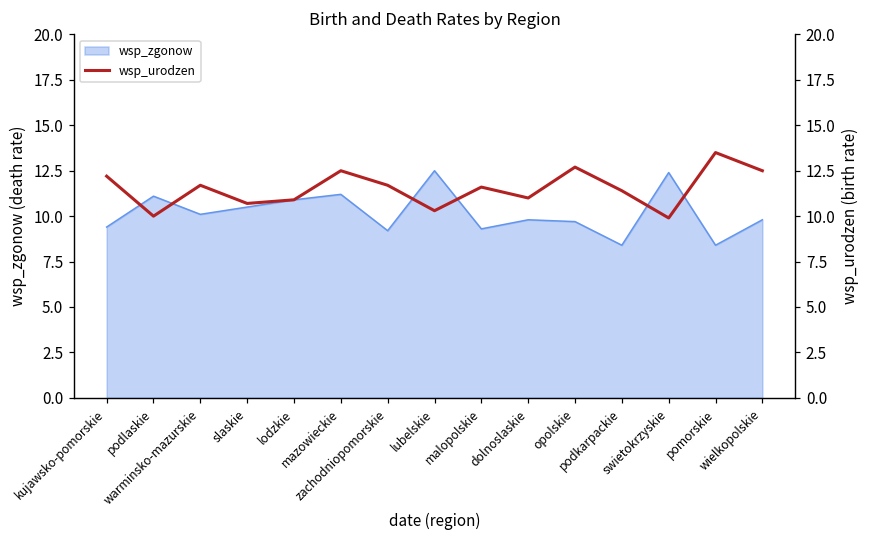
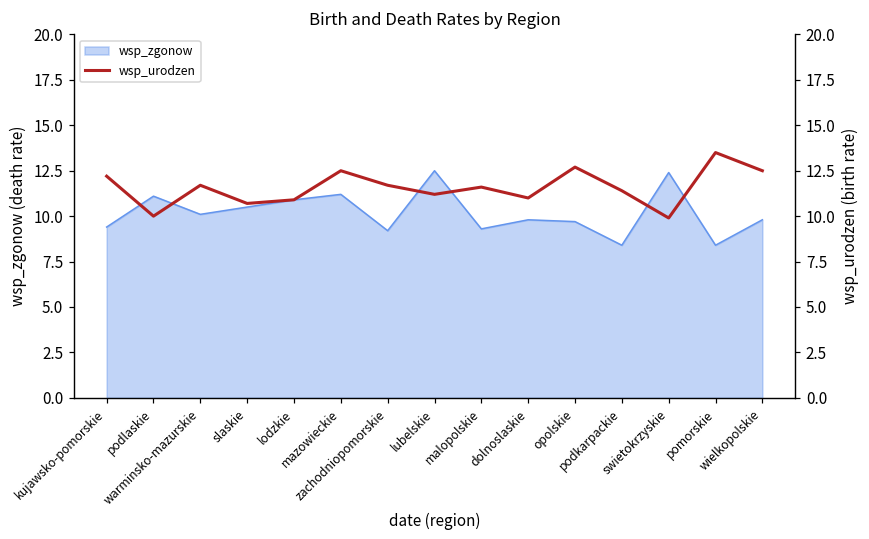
  {
    "wsp_zgonow": {
      "kujawsko-pomorskie": 9.4,
      "podlaskie": 11.1,
      "warminsko-mazurskie": 10.1,
      "slaskie": 10.5,
      "lodzkie": 10.9,
      "mazowieckie": 11.2,
      "zachodniopomorskie": 9.2,
      "lubelskie": 12.5,
      "malopolskie": 9.3,
      "dolnoslaskie": 9.8,
      "opolskie": 9.7,
      "podkarpackie": 8.4,
      "swietokrzyskie": 12.4,
      "pomorskie": 8.4,
      "wielkopolskie": 9.8
    },
    "wsp_urodzen": {
      "kujawsko-pomorskie": 12.2,
      "podlaskie": 10.0,
      "warminsko-mazurskie": 11.7,
      "slaskie": 10.7,
      "lodzkie": 10.9,
      "mazowieckie": 12.5,
      "zachodniopomorskie": 11.7,
-     "lubelskie": 10.3,
+     "lubelskie": 11.2,
      "malopolskie": 11.6,
      "dolnoslaskie": 11.0,
      "opolskie": 12.7,
      "podkarpackie": 11.4,
      "swietokrzyskie": 9.9,
      "pomorskie": 13.5,
      "wielkopolskie": 12.5
    }
  }
